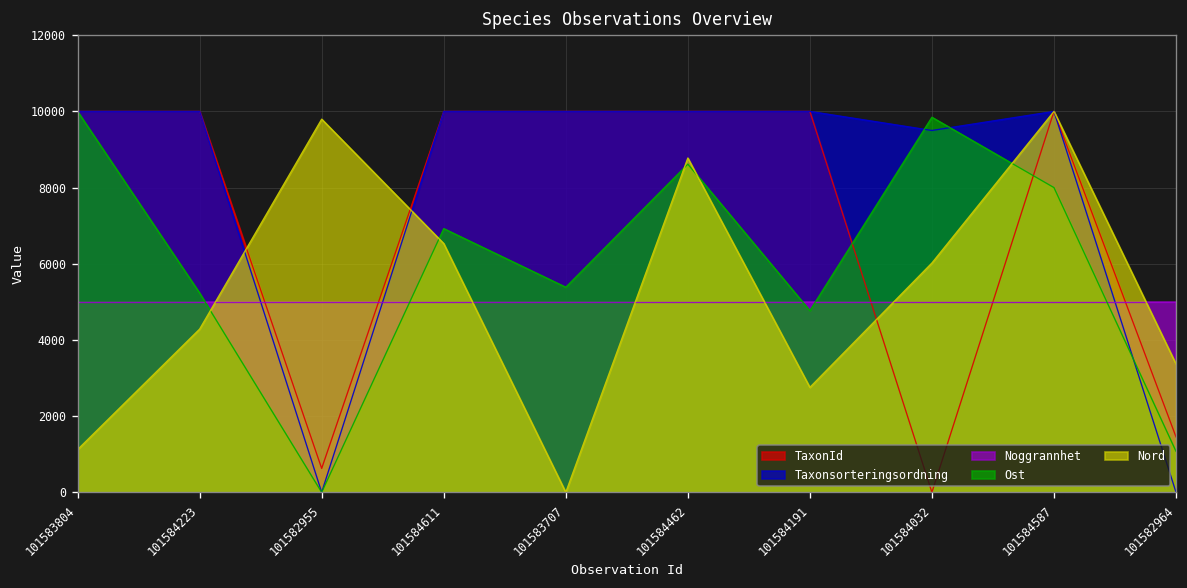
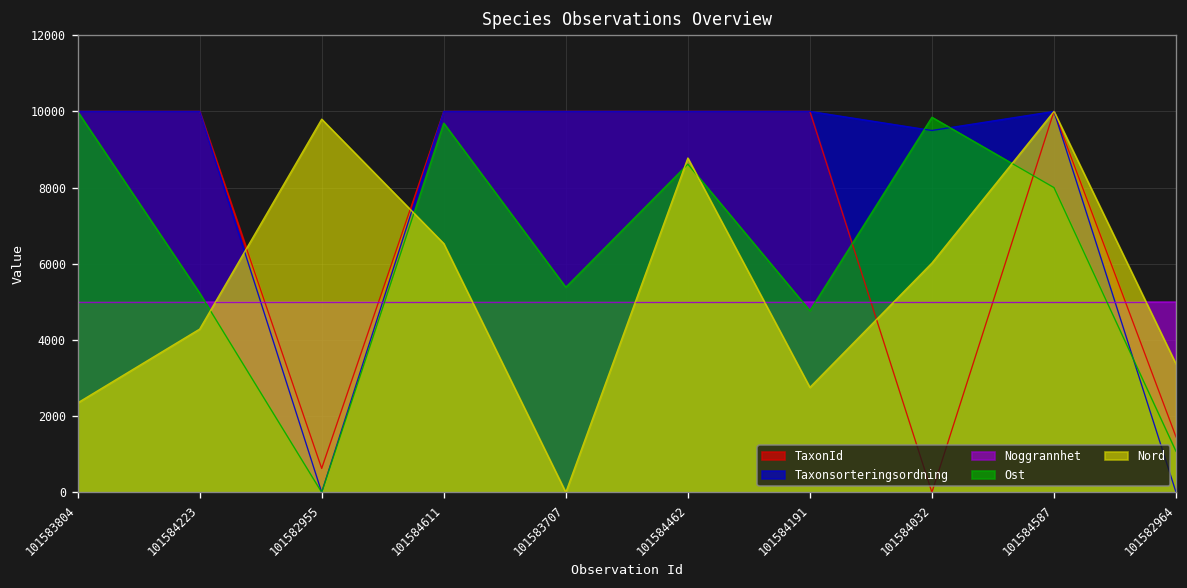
  {
    "TaxonId": {
      "101582955": 600,
      "101584032": 0,
      "101582964": 1500
    },
    "Taxonsorteringsordning": {
      "101584032": 9500,
      "101582964": 0
    },
    "Noggrannhet": {
      "101583804": 5000,
      "101584223": 5000,
      "101582955": 5000,
      "101584611": 5000,
      "101583707": 5000,
      "101584462": 5000,
      "101584191": 5000,
      "101584032": 5000,
      "101584587": 5000,
      "101582964": 5000
    },
    "Ost": {
      "101584223": 5200,
-     "101584611": 6900,
+     "101584611": 9700,
      "101583707": 5400,
      "101584462": 8600,
      "101584191": 4800,
      "101584032": 9800,
      "101584587": 8000,
      "101582964": 1100
    },
    "Nord": {
-     "101583804": 1100,
+     "101583804": 2300,
      "101584223": 4300,
      "101582955": 9800,
      "101584611": 6500,
      "101583707": 0,
      "101584462": 8800,
      "101584191": 2800,
      "101584032": 6000,
      "101582964": 3400
    }
  }
